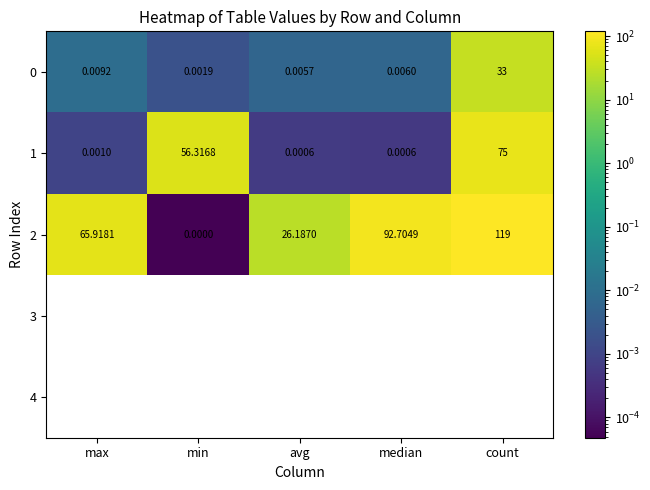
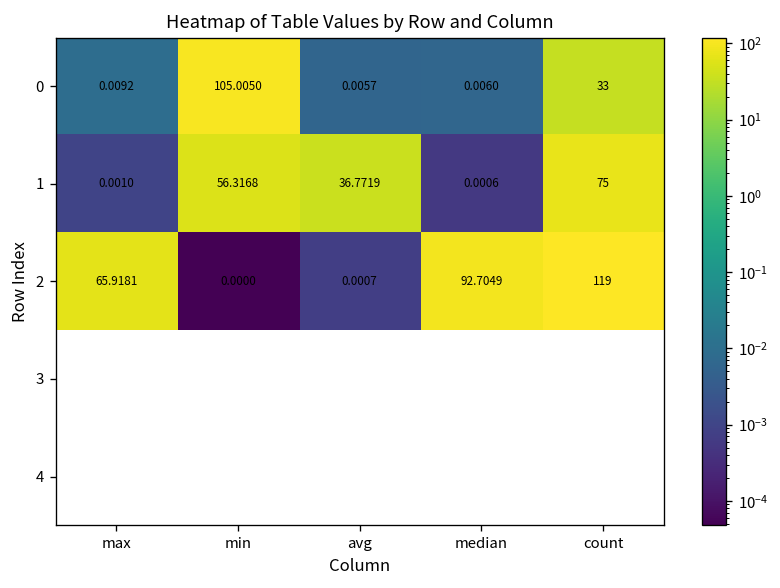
  {
    "0": {
      "max": 0.0092,
-     "min": 0.0019,
+     "min": 105.0050,
      "avg": 0.0057,
      "median": 0.0060,
      "count": 33
    },
    "1": {
      "max": 0.0010,
      "min": 56.3168,
-     "avg": 0.0006,
+     "avg": 36.7719,
      "median": 0.0006,
      "count": 75
    },
    "2": {
      "max": 65.9181,
      "min": 0.0000,
-     "avg": 26.1870,
+     "avg": 0.0007,
      "median": 92.7049,
      "count": 119
    }
  }
